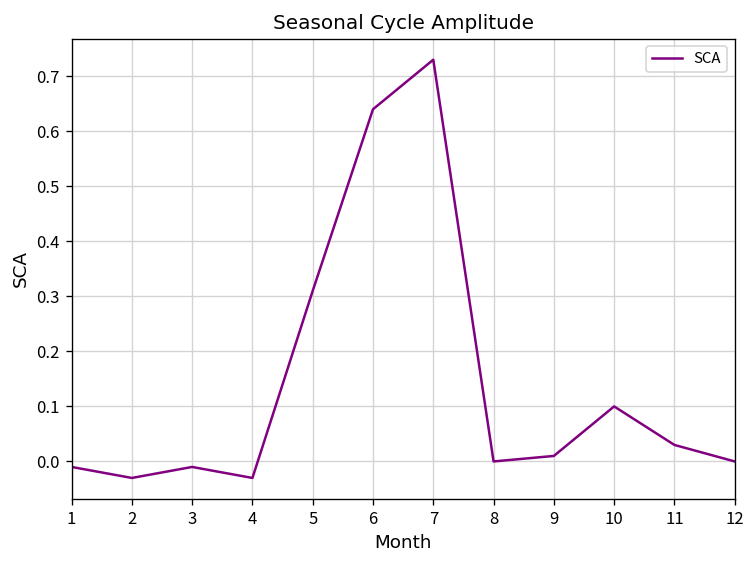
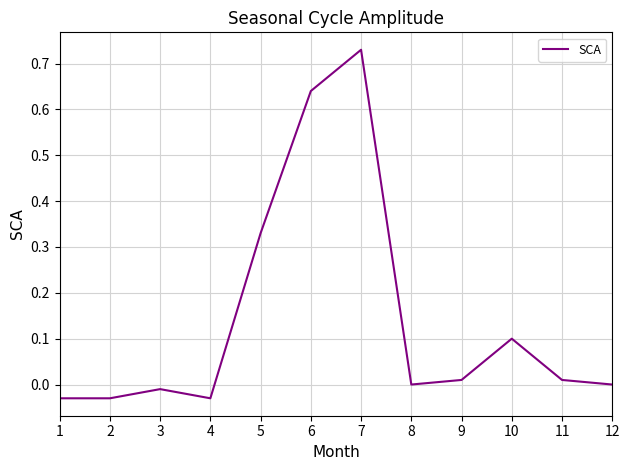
  {
-   "1": -0.01,
+   "1": -0.03,
    "2": -0.03,
    "3": -0.01,
    "4": -0.03,
-   "5": 0.31,
+   "5": 0.33,
    "6": 0.64,
    "7": 0.73,
    "8": 0.00,
    "9": 0.01,
    "10": 0.10,
-   "11": 0.03,
+   "11": 0.01,
    "12": 0.00
  }
